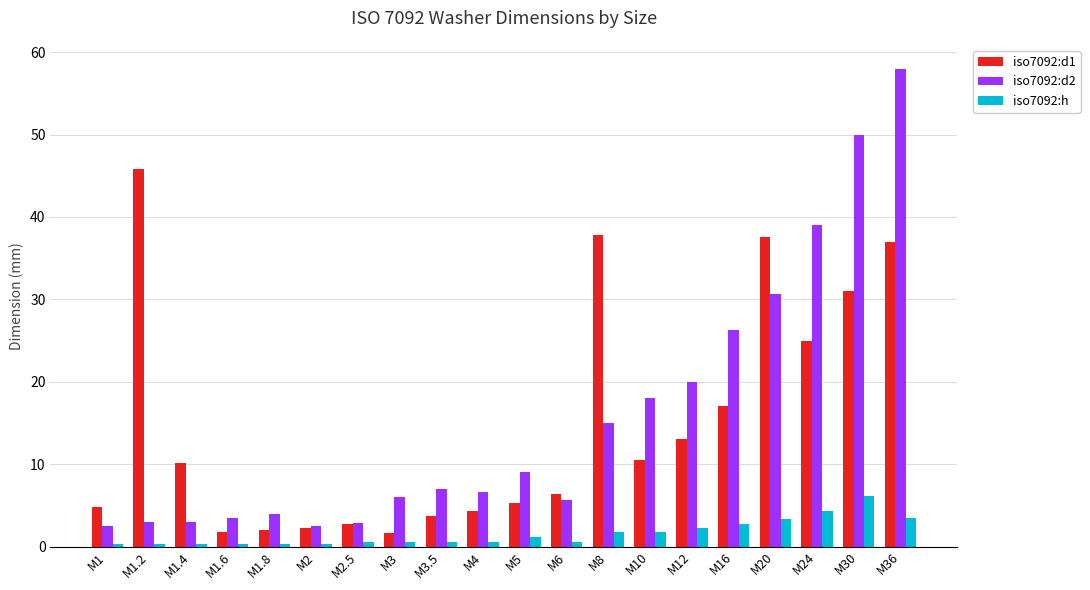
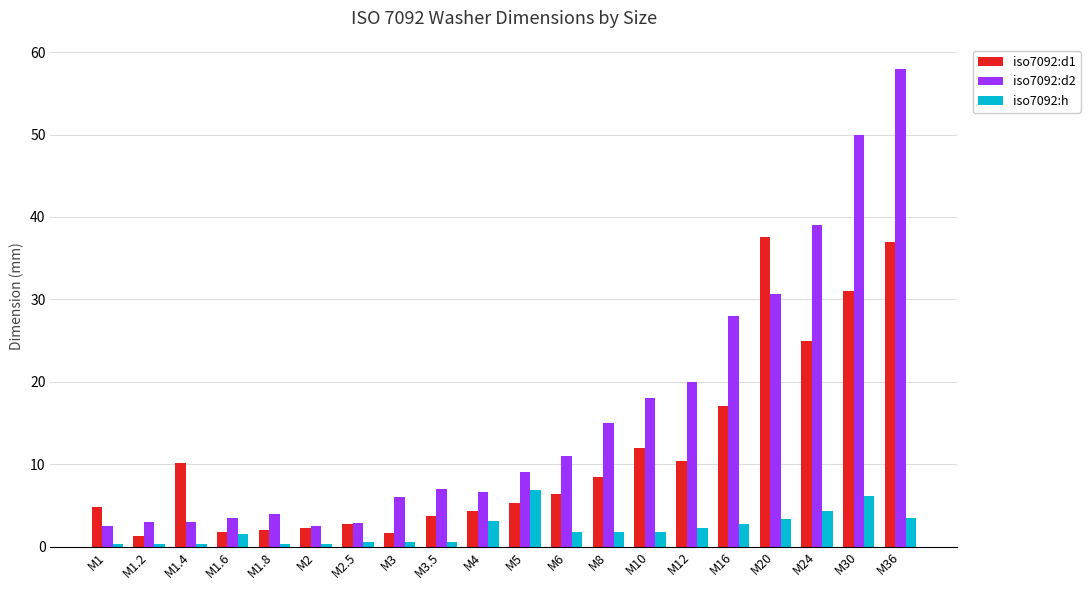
  {
    "iso7092:d1": {
      "M1": 5,
-     "M1.2": 46,
+     "M1.2": 1,
      "M1.4": 10,
      "M1.6": 2,
      "M1.8": 2,
      "M2": 2,
      "M2.5": 3,
      "M3": 2,
      "M3.5": 4,
      "M4": 4,
      "M5": 5,
      "M6": 6,
-     "M8": 38,
-     "M10": 11,
-     "M12": 13,
+     "M8": 8,
+     "M10": 12,
+     "M12": 10,
      "M16": 17,
      "M20": 38,
      "M24": 25,
      "M30": 31,
      "M36": 37
    },
    "iso7092:d2": {
      "M1": 3,
      "M1.2": 3,
      "M1.4": 3,
      "M1.6": 4,
      "M1.8": 4,
      "M2": 3,
      "M2.5": 3,
      "M3": 6,
      "M3.5": 7,
      "M4": 7,
      "M5": 9,
-     "M6": 6,
+     "M6": 11,
      "M8": 15,
      "M10": 18,
      "M12": 20,
-     "M16": 26,
+     "M16": 28,
      "M20": 31,
      "M24": 39,
      "M30": 50,
      "M36": 58
    },
    "iso7092:h": {
      "M1": 0,
      "M1.2": 0,
      "M1.4": 0,
-     "M1.6": 0,
+     "M1.6": 2,
      "M1.8": 0,
      "M2": 0,
      "M2.5": 1,
      "M3": 1,
      "M3.5": 1,
-     "M4": 1,
-     "M5": 1,
-     "M6": 1,
+     "M4": 3,
+     "M5": 7,
+     "M6": 2,
      "M8": 2,
      "M10": 2,
      "M12": 2,
      "M16": 3,
      "M20": 3,
      "M24": 4,
      "M30": 6,
      "M36": 3
    }
  }
